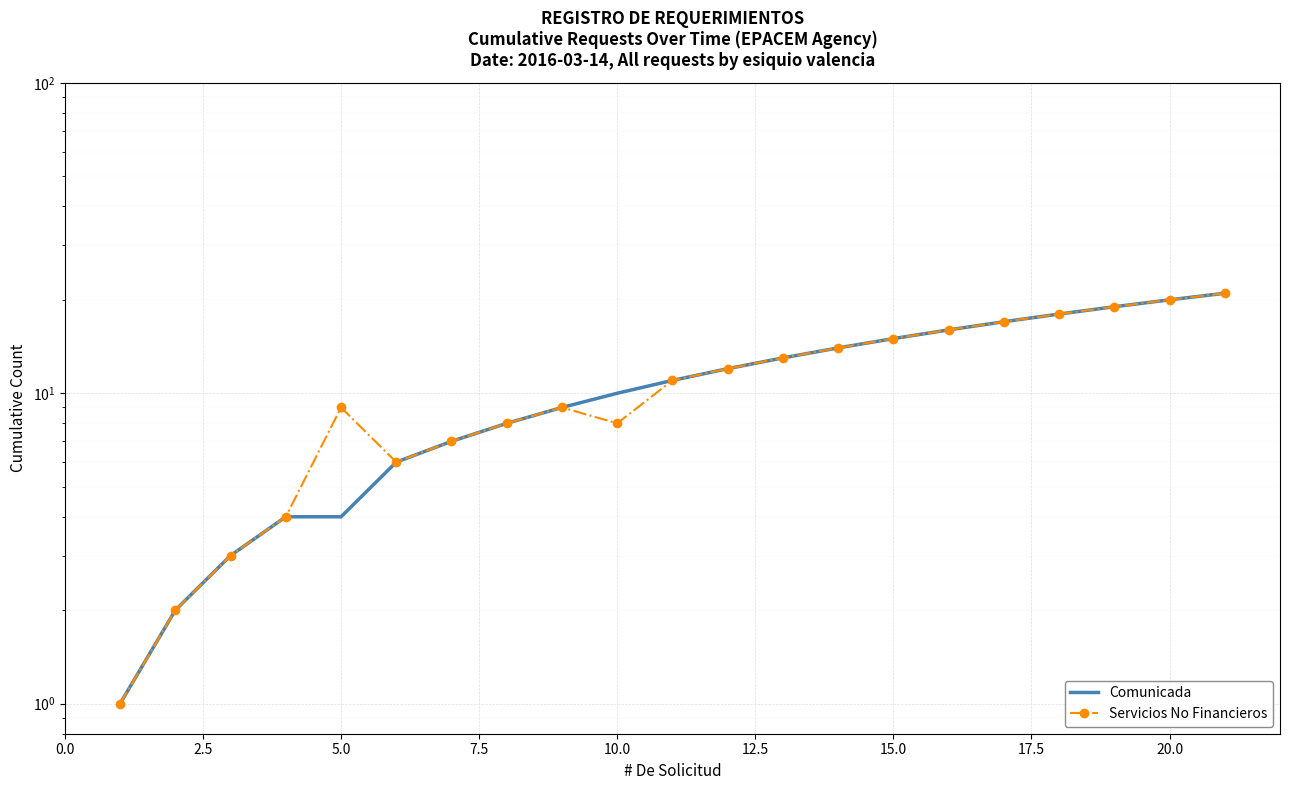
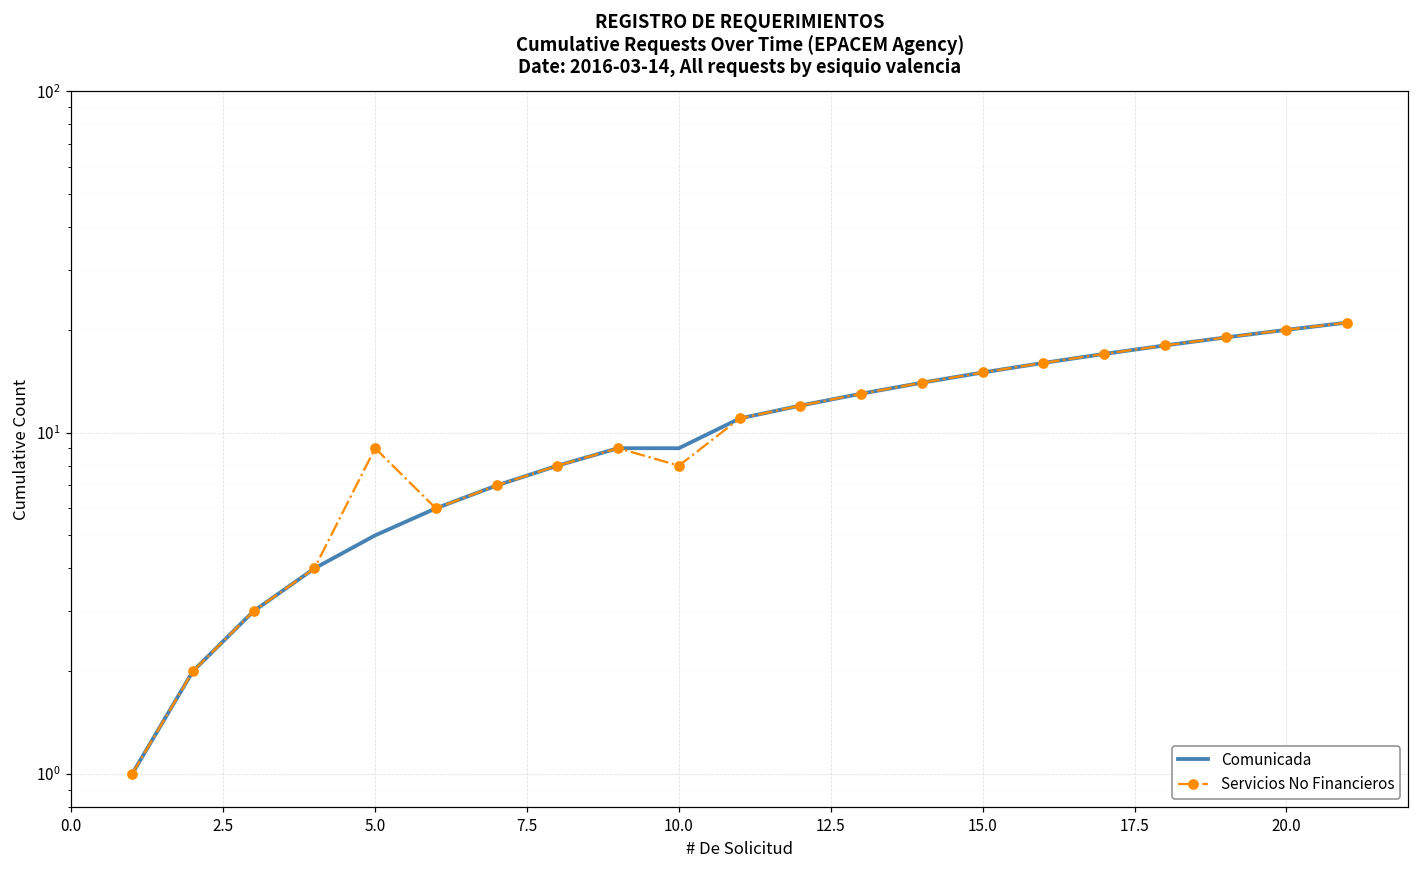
  {
    "Comunicada": {
-     "5.0": 4,
-     "10.0": 10
+     "5.0": 5,
+     "10.0": 9
    },
    "Servicios No Financieros": {
      "5.0": 9,
      "10.0": 8
    }
  }
